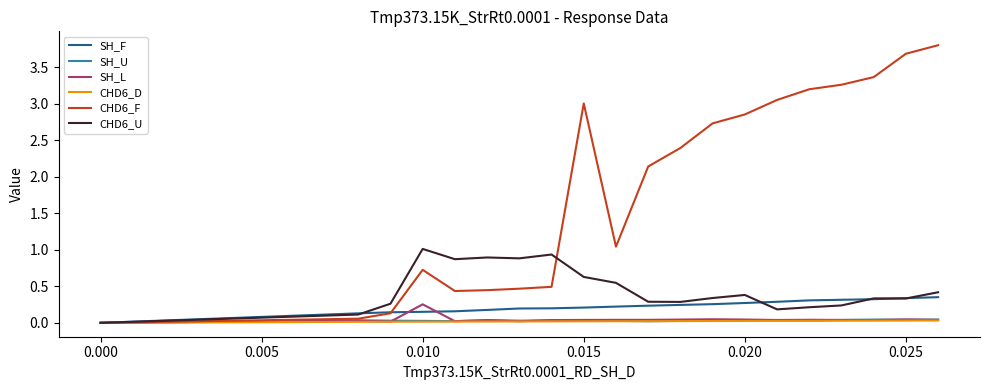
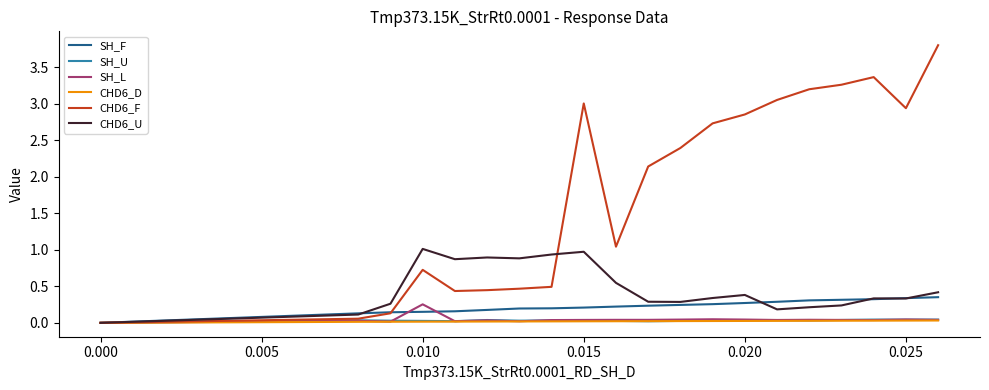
  {
    "SH_L": {
      "0.010": 0.3
    },
    "CHD6_F": {
      "0.010": 0.7,
      "0.015": 3.0,
      "0.020": 2.9,
-     "0.025": 3.7
+     "0.025": 2.9
    },
    "CHD6_U": {
      "0.010": 1.0,
-     "0.015": 0.6,
+     "0.015": 1.0,
      "0.020": 0.4
    }
  }
